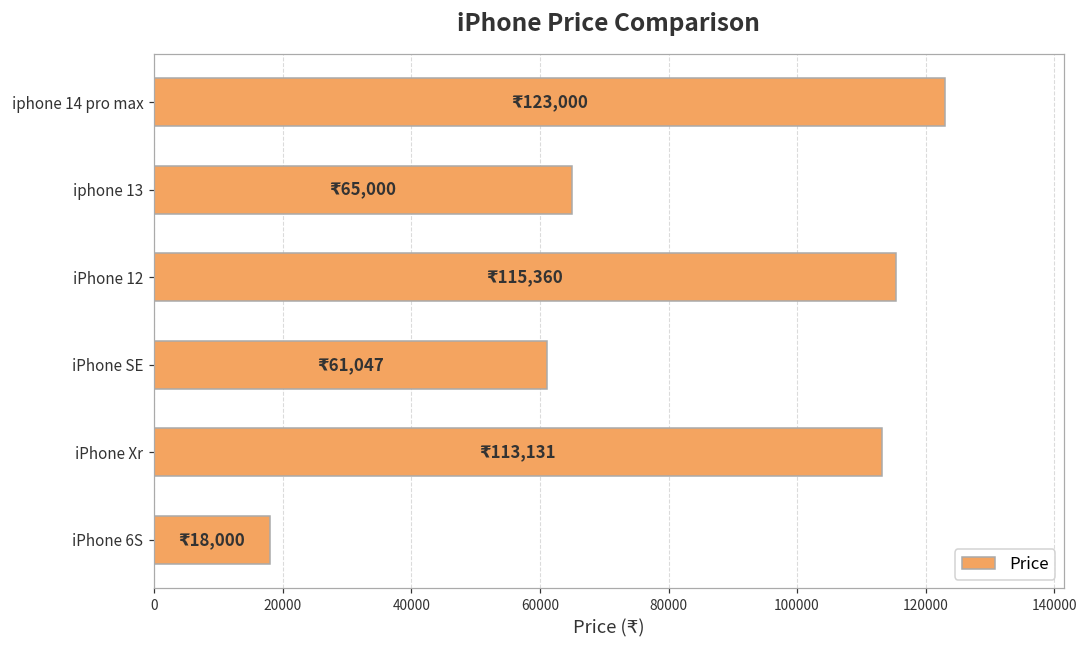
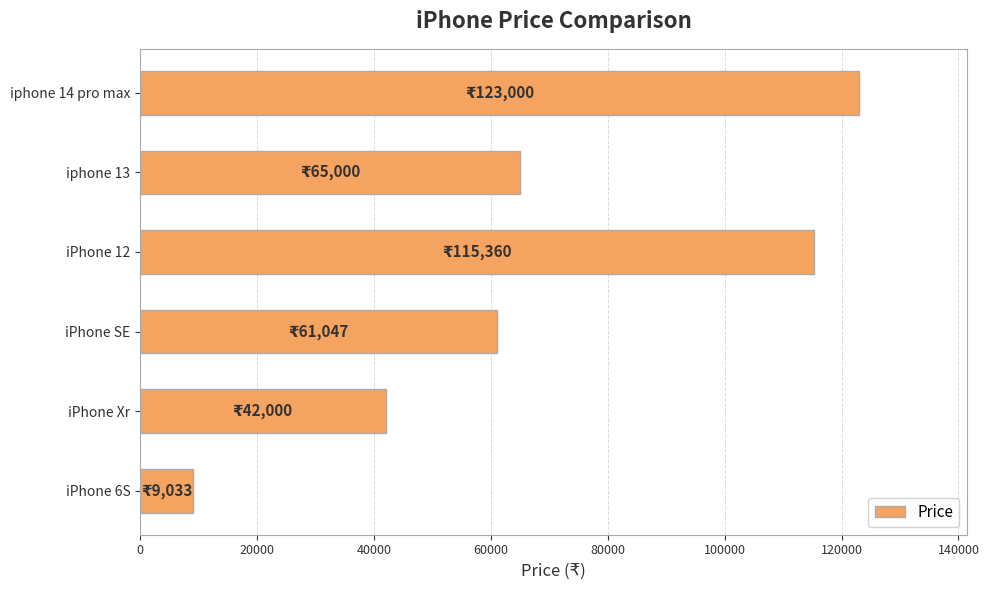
  {
    "iphone 14 pro max": "123,000",
    "iphone 13": "65,000",
    "iPhone 12": "115,360",
    "iPhone SE": "61,047",
-   "iPhone Xr": "113,131",
-   "iPhone 6S": "18,000"
+   "iPhone Xr": "42,000",
+   "iPhone 6S": "9,033"
  }
